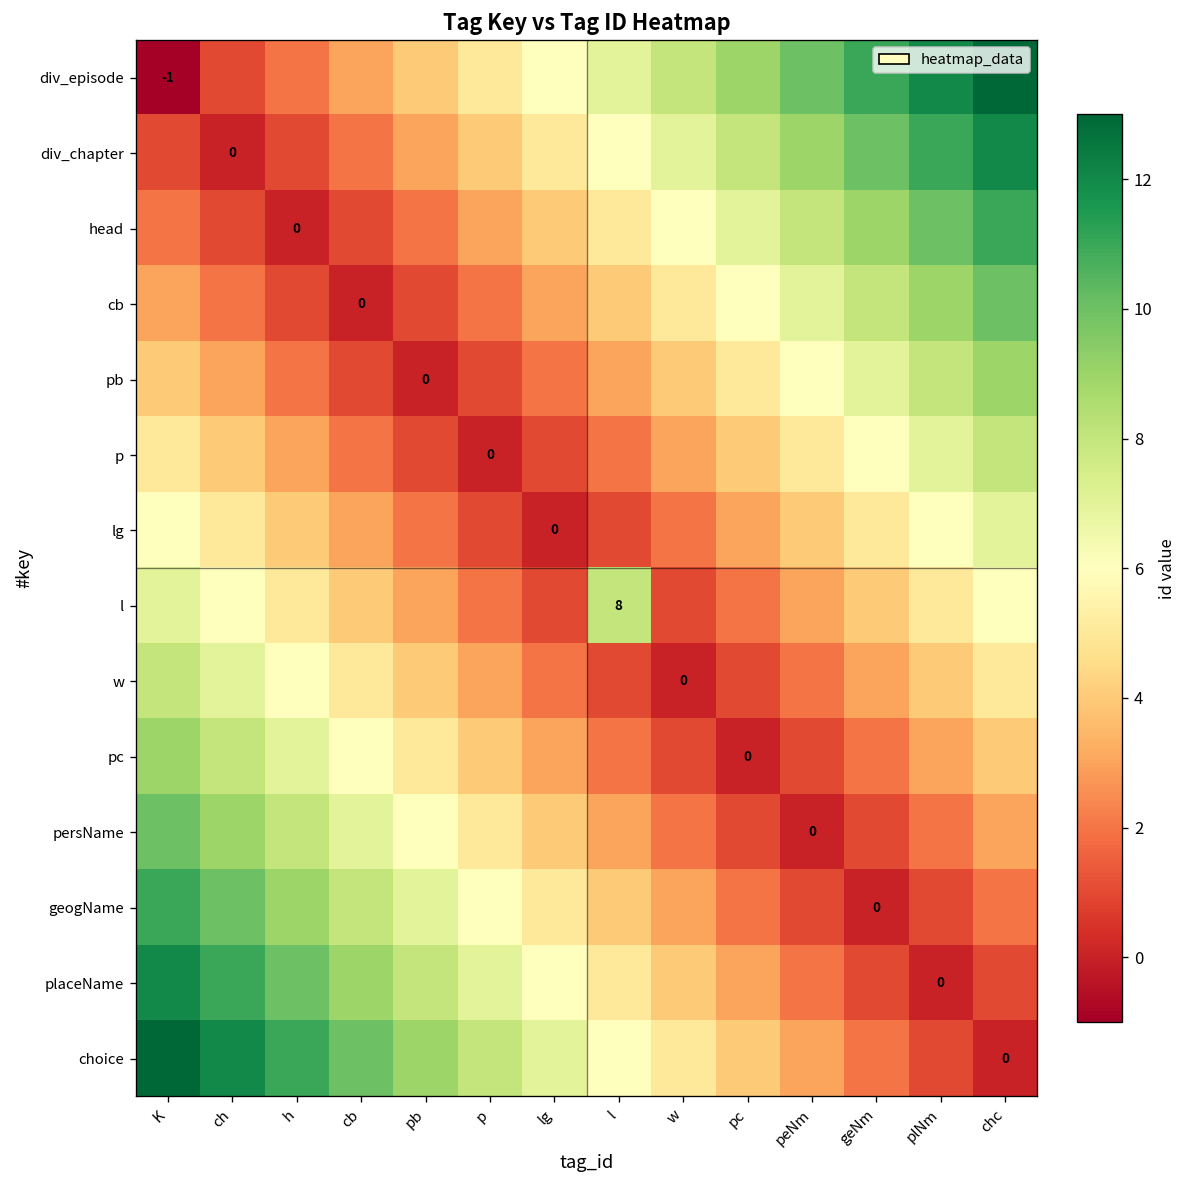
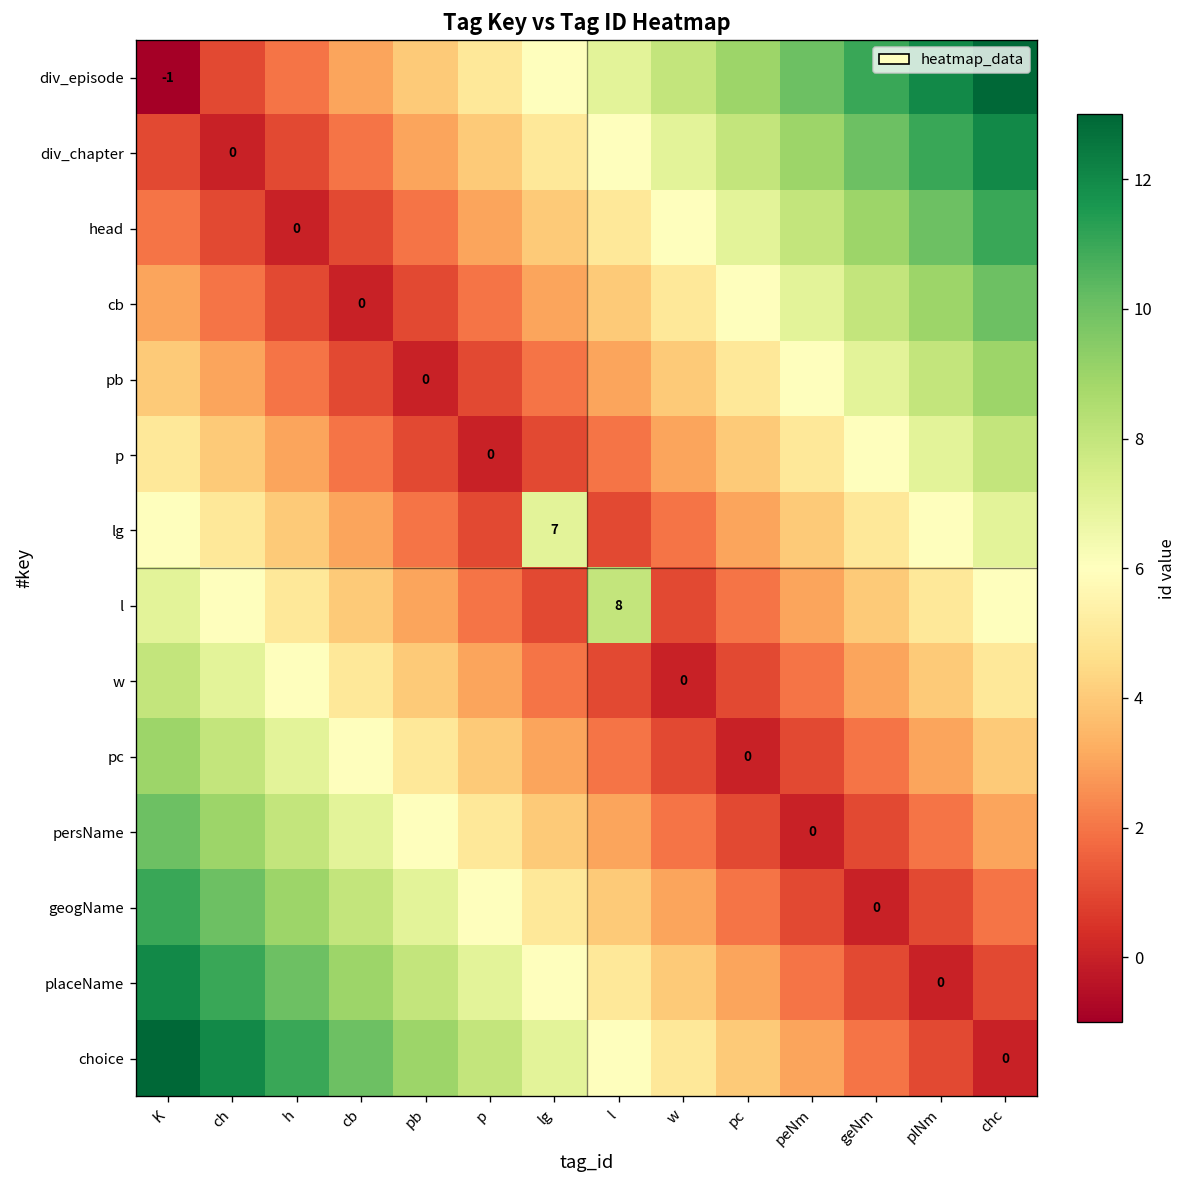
  {
    "div_episode": {
      "K": -1
    },
    "div_chapter": {
      "ch": 0
    },
    "head": {
      "h": 0
    },
    "cb": {
      "cb": 0
    },
    "pb": {
      "pb": 0
    },
    "p": {
      "p": 0
    },
    "lg": {
-     "lg": 0
+     "lg": 7
    },
    "l": {
      "l": 8
    },
    "w": {
      "w": 0
    },
    "pc": {
      "pc": 0
    },
    "persName": {
      "peNm": 0
    },
    "geogName": {
      "geNm": 0
    },
    "placeName": {
      "plNm": 0
    },
    "choice": {
      "chc": 0
    }
  }
